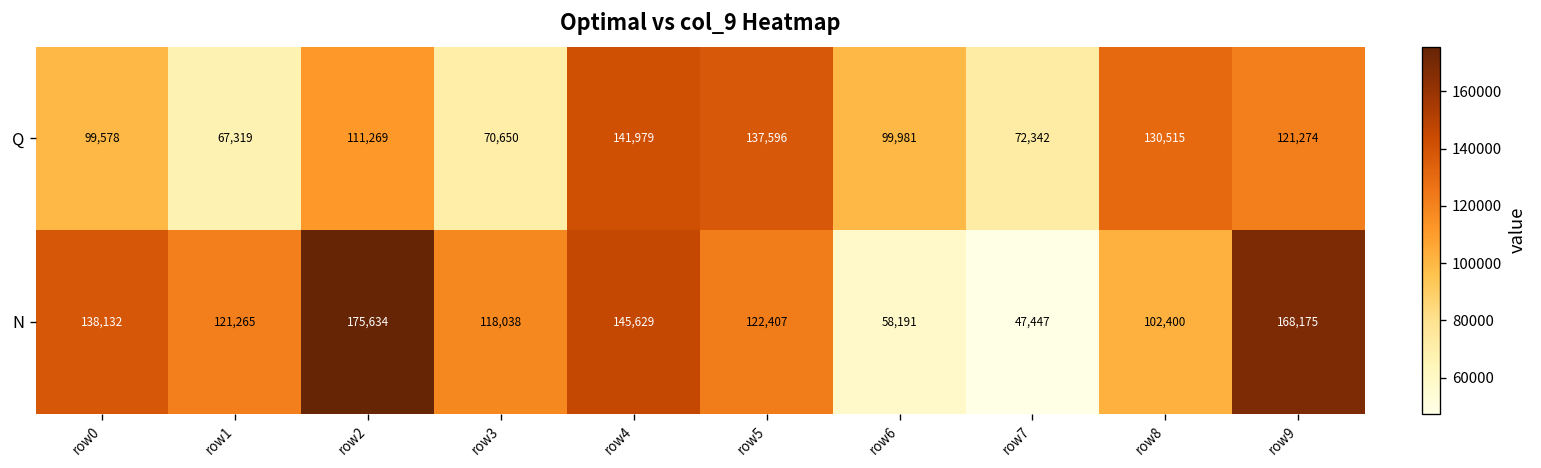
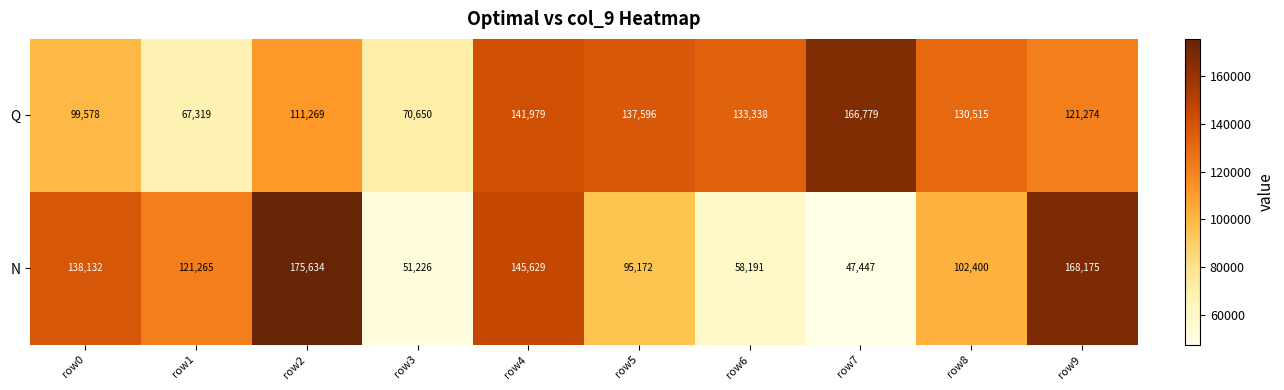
  {
    "Q": {
      "row0": "99,578",
      "row1": "67,319",
      "row2": "111,269",
      "row3": "70,650",
      "row4": "141,979",
      "row5": "137,596",
-     "row6": "99,981",
-     "row7": "72,342",
+     "row6": "133,338",
+     "row7": "166,779",
      "row8": "130,515",
      "row9": "121,274"
    },
    "N": {
      "row0": "138,132",
      "row1": "121,265",
      "row2": "175,634",
-     "row3": "118,038",
+     "row3": "51,226",
      "row4": "145,629",
-     "row5": "122,407",
+     "row5": "95,172",
      "row6": "58,191",
      "row7": "47,447",
      "row8": "102,400",
      "row9": "168,175"
    }
  }
